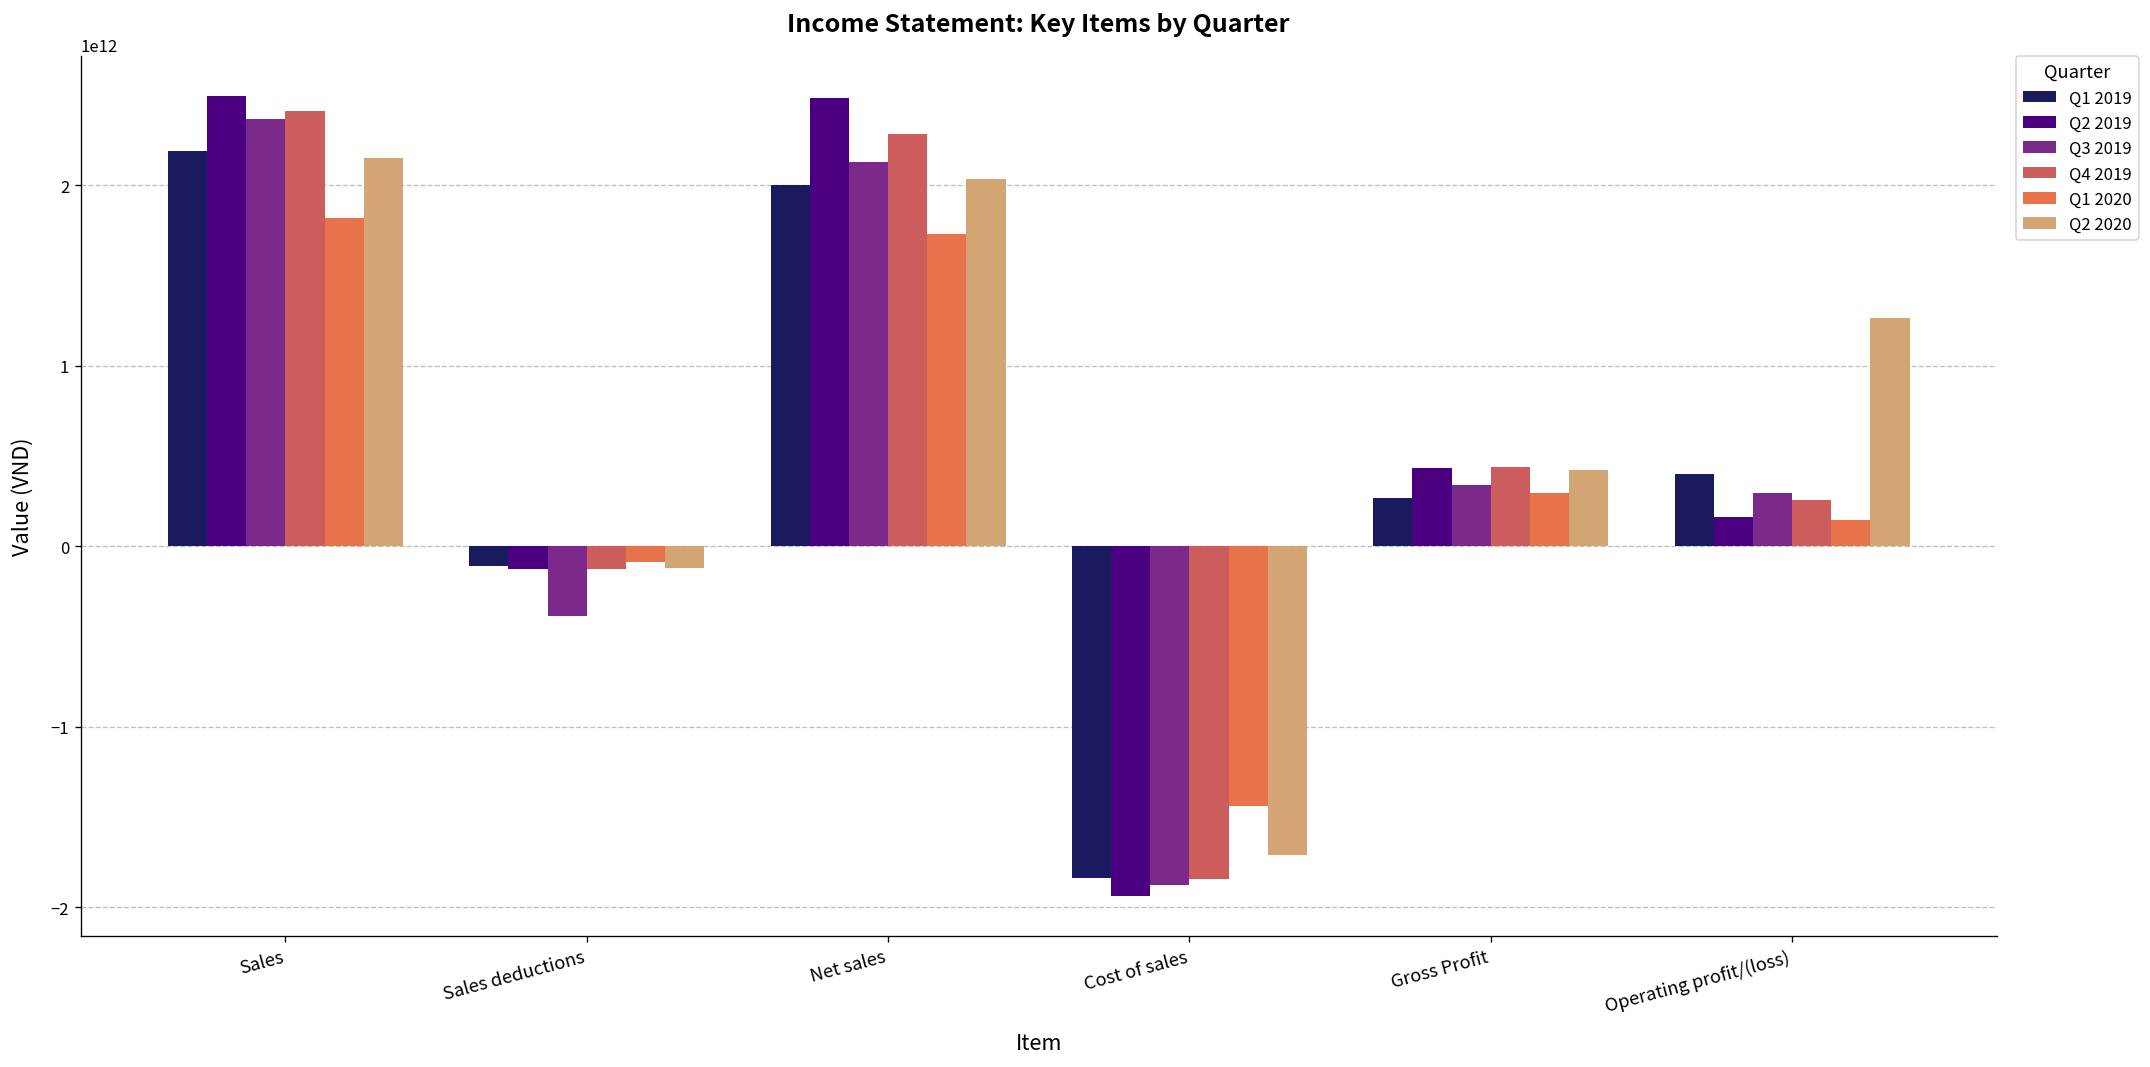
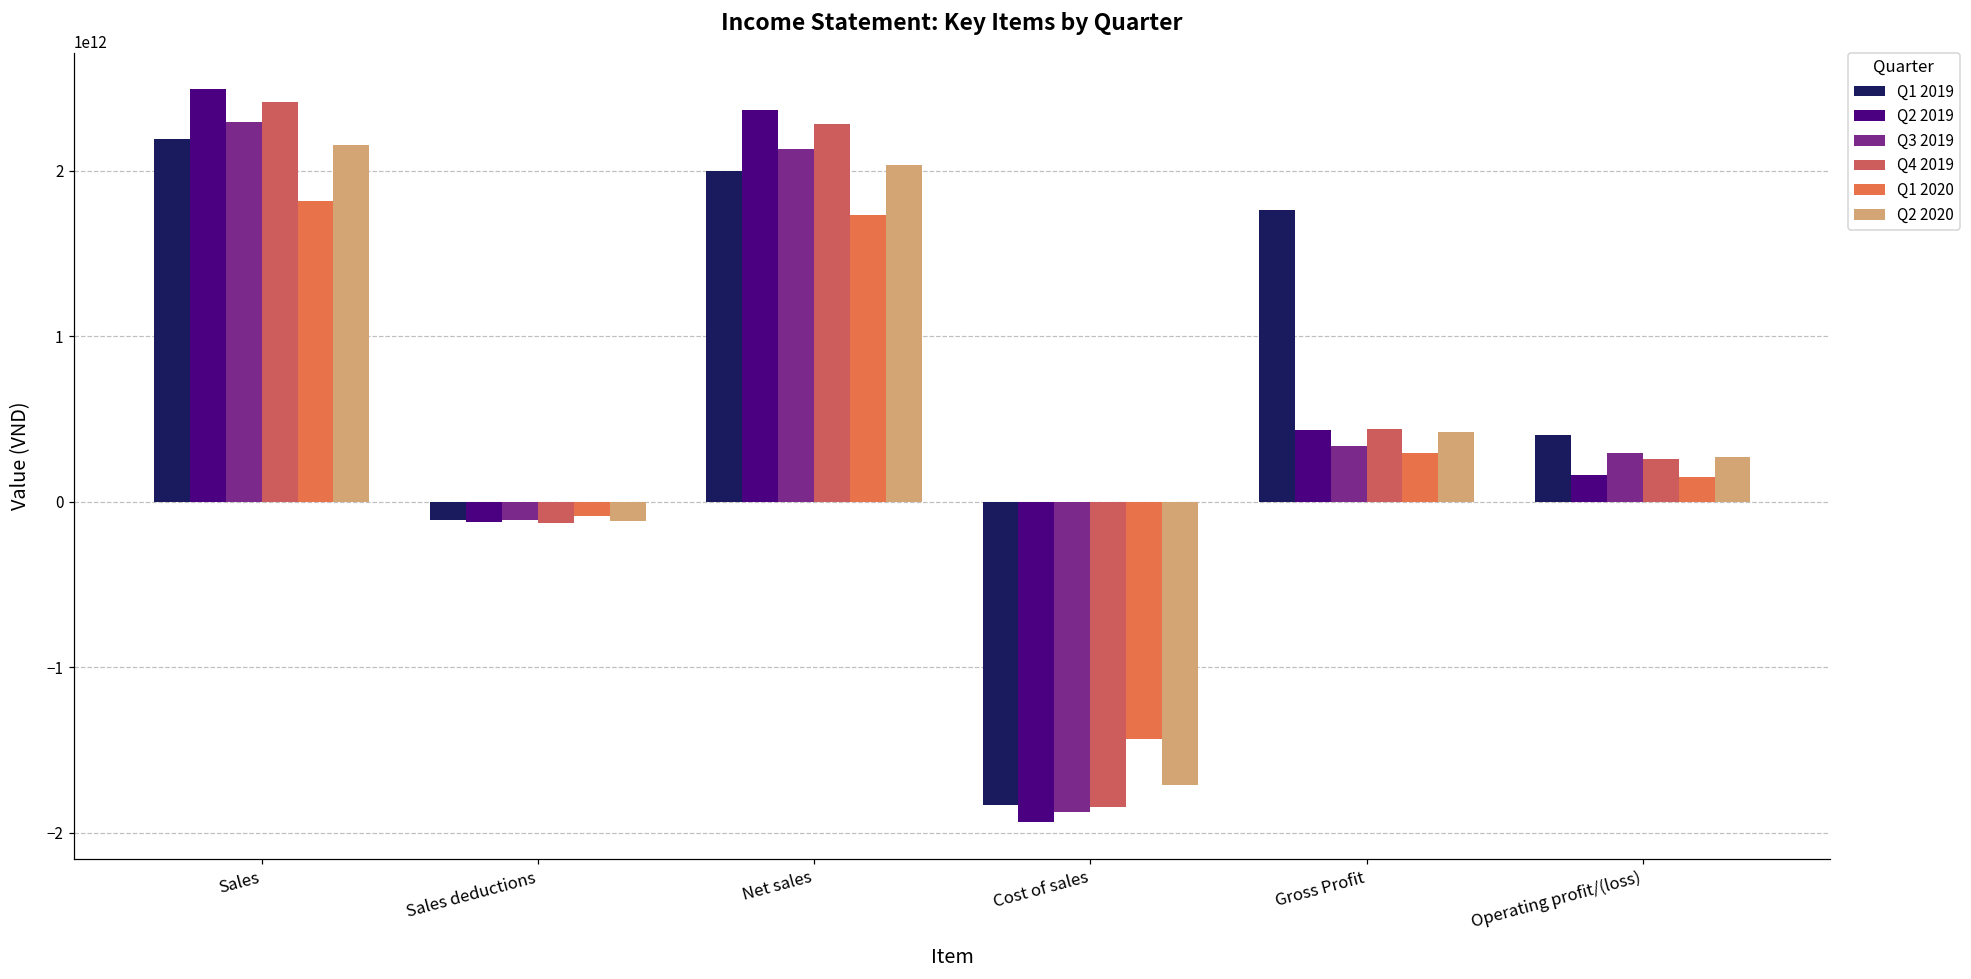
  {
    "Q1 2019": {
      "Sales": 2190000000000,
      "Sales deductions": -110000000000,
      "Net sales": 2000000000000,
      "Cost of sales": -1830000000000,
-     "Gross Profit": 260000000000,
+     "Gross Profit": 1760000000000,
      "Operating profit/(loss)": 400000000000
    },
    "Q2 2019": {
      "Sales": 2490000000000,
      "Sales deductions": -120000000000,
-     "Net sales": 2480000000000,
+     "Net sales": 2370000000000,
      "Cost of sales": -1940000000000,
      "Gross Profit": 430000000000,
      "Operating profit/(loss)": 160000000000
    },
    "Q3 2019": {
-     "Sales": 2370000000000,
-     "Sales deductions": -390000000000,
+     "Sales": 2300000000000,
+     "Sales deductions": -110000000000,
      "Net sales": 2130000000000,
      "Cost of sales": -1880000000000,
      "Gross Profit": 340000000000,
      "Operating profit/(loss)": 290000000000
    },
    "Q2 2020": {
      "Sales": 2150000000000,
      "Sales deductions": -120000000000,
      "Net sales": 2030000000000,
      "Cost of sales": -1710000000000,
      "Gross Profit": 420000000000,
-     "Operating profit/(loss)": 1260000000000
+     "Operating profit/(loss)": 270000000000
    }
  }
